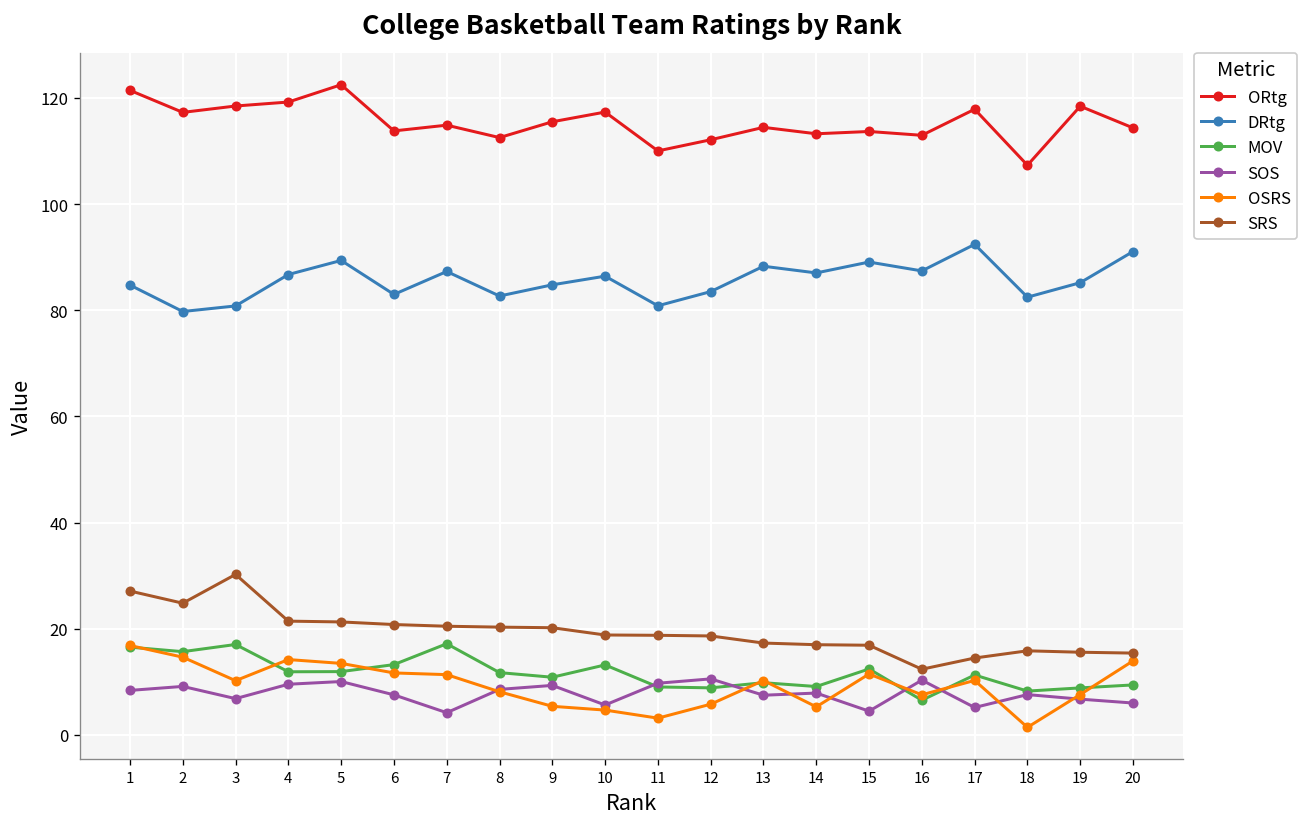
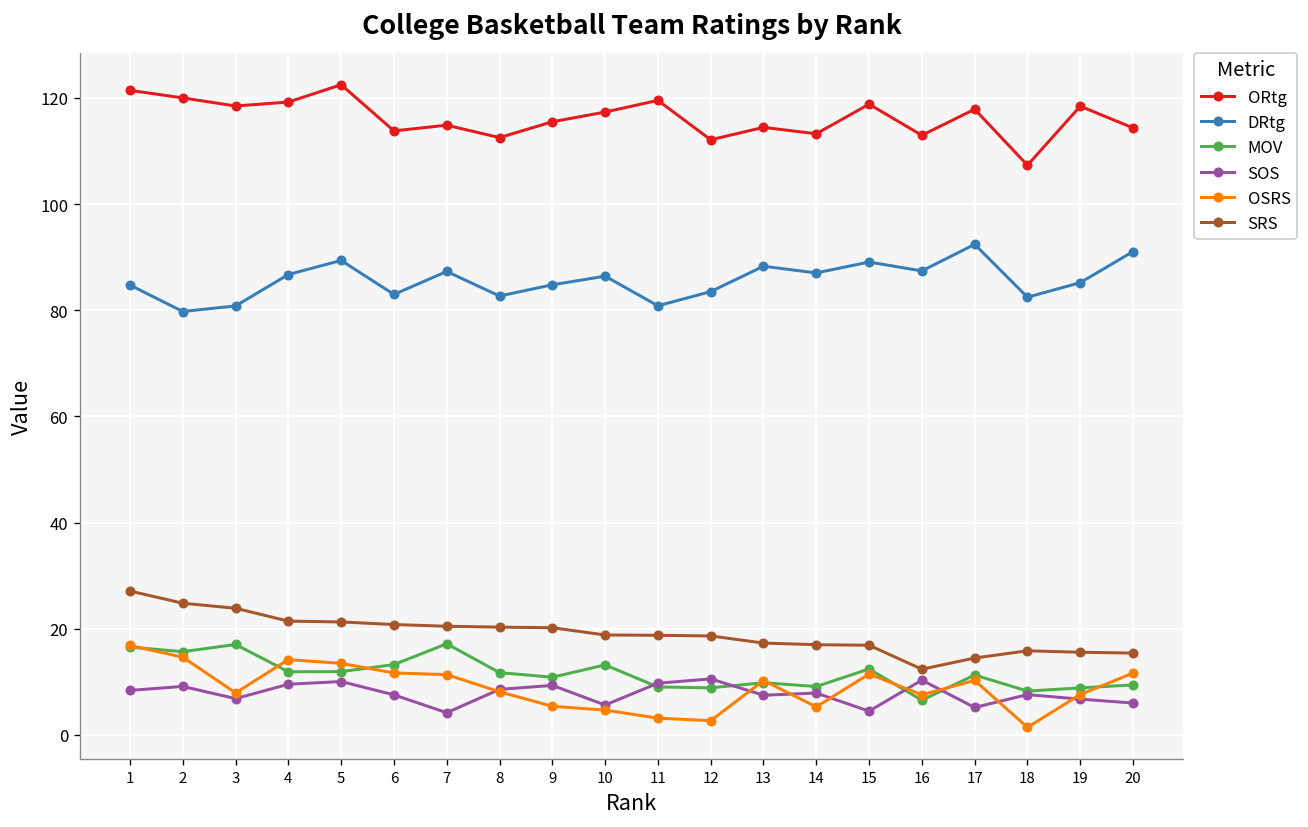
  {
    "ORtg": {
      "1": 121,
-     "2": 117,
+     "2": 120,
      "3": 118,
      "4": 119,
      "5": 123,
      "6": 114,
      "7": 115,
      "8": 113,
      "9": 116,
      "10": 117,
-     "11": 110,
+     "11": 120,
      "12": 112,
      "13": 114,
      "14": 113,
-     "15": 114,
+     "15": 119,
      "16": 113,
      "17": 118,
      "18": 107,
      "19": 118,
      "20": 114
    },
    "DRtg": {
      "1": 85,
      "2": 80,
      "3": 81,
      "4": 87,
      "5": 89,
      "6": 83,
      "7": 87,
      "8": 83,
      "9": 85,
      "10": 86,
      "11": 81,
      "12": 84,
      "13": 88,
      "14": 87,
      "15": 89,
      "16": 87,
      "17": 92,
      "18": 82,
      "19": 85,
      "20": 91
    },
    "MOV": {
      "2": 16,
      "3": 17,
      "4": 12,
      "5": 12,
      "6": 13,
      "7": 17,
      "8": 12,
      "9": 11,
      "10": 13,
      "11": 9,
      "12": 9,
      "14": 9,
      "15": 12,
      "16": 7,
      "17": 11,
      "18": 8,
      "19": 9,
      "20": 9
    },
    "SOS": {
      "1": 8,
      "2": 9,
      "3": 7,
      "4": 10,
      "5": 10,
      "6": 8,
      "7": 4,
      "9": 9,
      "10": 6,
      "11": 10,
      "12": 11,
      "13": 7,
      "14": 8,
      "15": 4,
      "16": 10,
      "17": 5,
      "18": 8,
      "19": 7,
      "20": 6
    },
    "OSRS": {
      "2": 15,
-     "3": 10,
+     "3": 8,
      "4": 14,
      "5": 13,
      "6": 12,
      "7": 11,
      "9": 5,
      "10": 5,
      "11": 3,
-     "12": 6,
+     "12": 3,
      "14": 5,
      "15": 11,
      "16": 8,
      "17": 10,
      "18": 1,
      "19": 8,
-     "20": 14
+     "20": 12
    },
    "SRS": {
      "1": 27,
      "2": 25,
-     "3": 30,
+     "3": 24,
      "4": 21,
      "5": 21,
      "6": 21,
      "7": 20,
      "8": 20,
      "9": 20,
      "10": 19,
      "11": 19,
      "12": 19,
      "13": 17,
      "14": 17,
      "15": 17,
      "16": 12,
      "17": 14,
      "18": 16,
      "19": 16,
      "20": 15
    }
  }
